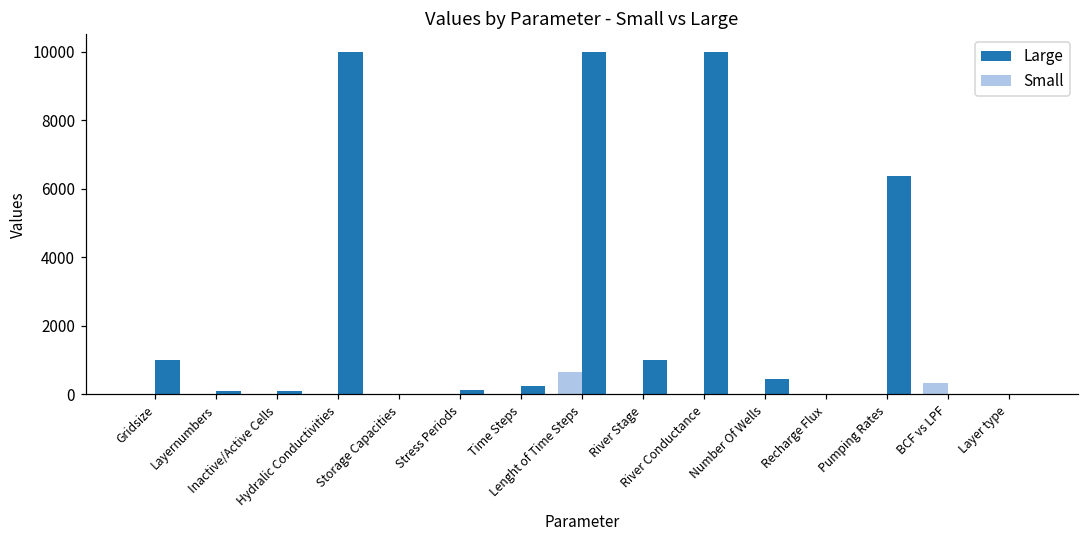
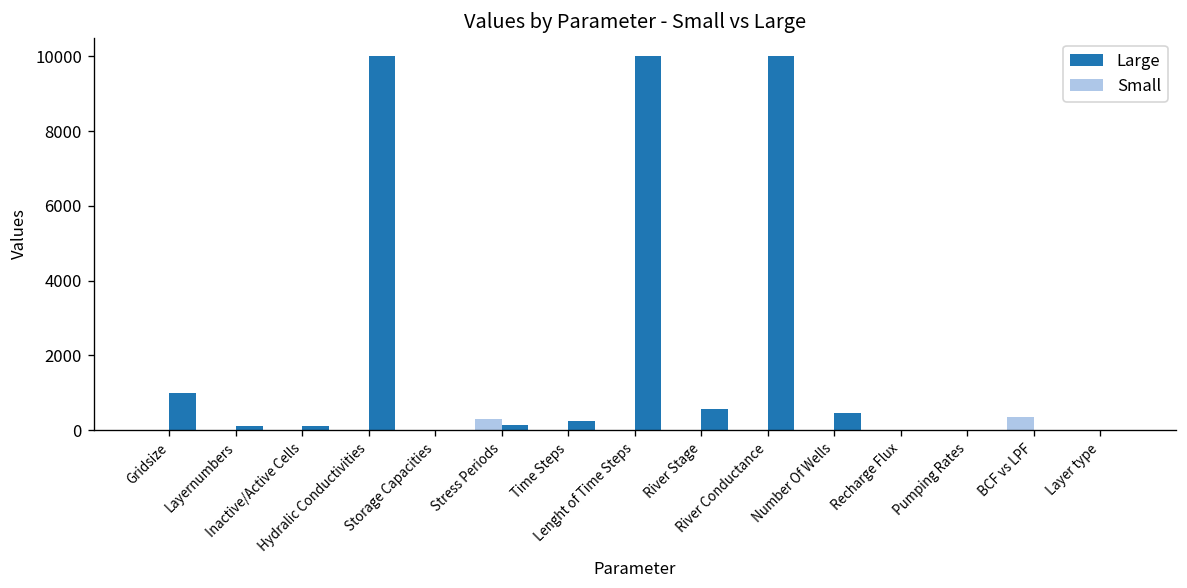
  {
    "Large": {
      "Gridsize": 1000,
      "Layernumbers": 100,
      "Inactive/Active Cells": 100,
      "Hydralic Conductivities": 10000,
      "Stress Periods": 100,
      "Time Steps": 200,
      "Lenght of Time Steps": 10000,
-     "River Stage": 1000,
+     "River Stage": 600,
      "River Conductance": 10000,
      "Number Of Wells": 400,
-     "Pumping Rates": 6400
+     "Pumping Rates": 0
    },
    "Small": {
      "Inactive/Active Cells": 0,
      "Hydralic Conductivities": 0,
      "Storage Capacities": 0,
-     "Stress Periods": 0,
-     "Lenght of Time Steps": 600,
+     "Stress Periods": 300,
+     "Lenght of Time Steps": 0,
      "River Stage": 0,
      "River Conductance": 0,
      "Pumping Rates": 0,
      "BCF vs LPF": 300
    }
  }
